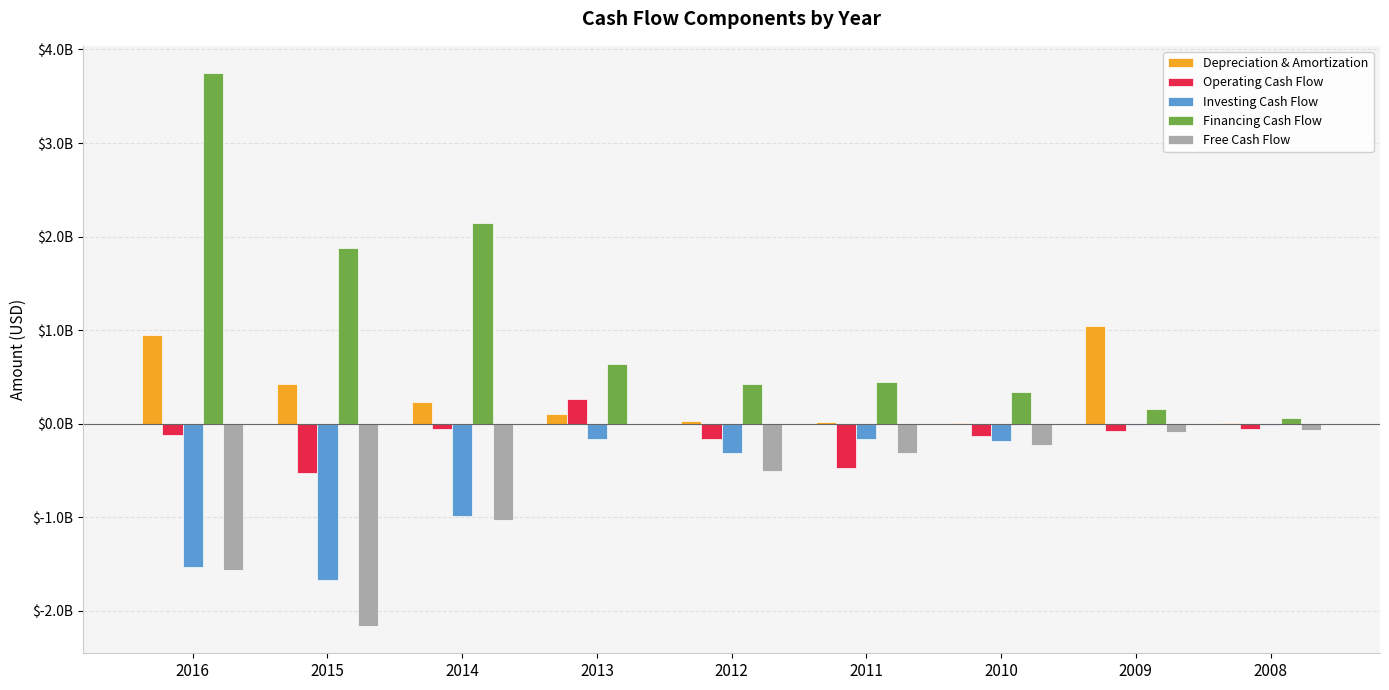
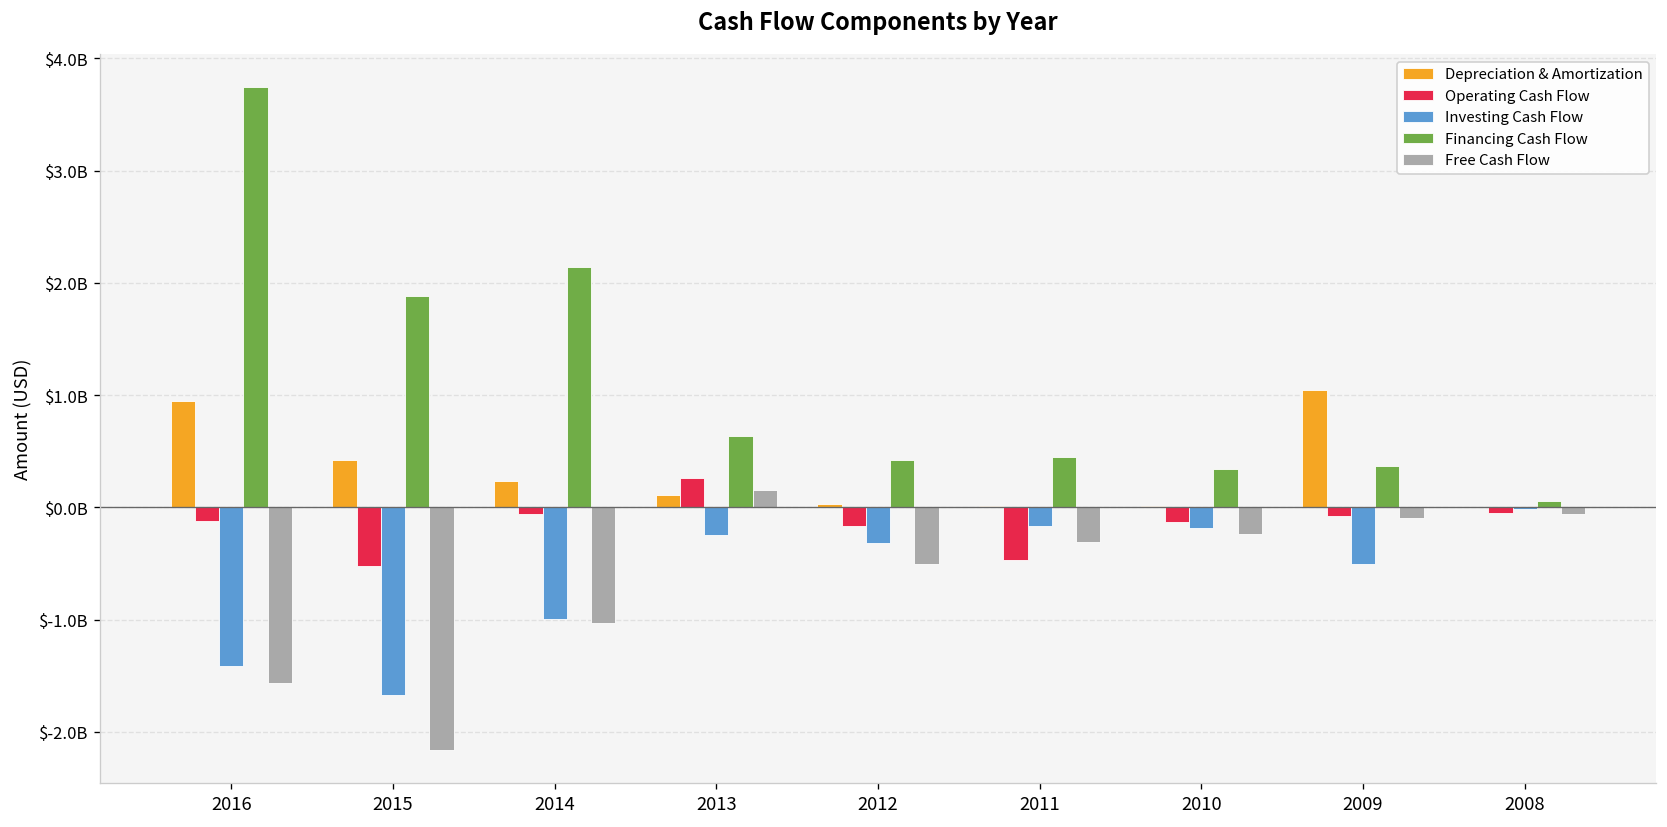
  {
    "Depreciation & Amortization": {
      "2016": "$900000000",
      "2015": "$400000000",
      "2014": "$200000000",
      "2013": "$100000000",
      "2012": "$0",
      "2009": "$1000000000"
    },
    "Operating Cash Flow": {
      "2016": "$-100000000",
      "2015": "$-500000000",
      "2014": "$-100000000",
      "2013": "$300000000",
      "2012": "$-200000000",
      "2011": "$-500000000",
      "2010": "$-100000000",
      "2009": "$-100000000",
      "2008": "$-100000000"
    },
    "Investing Cash Flow": {
-     "2016": "$-1500000000",
+     "2016": "$-1400000000",
      "2015": "$-1700000000",
      "2014": "$-1000000000",
-     "2013": "$-160000000",
+     "2013": "$-250000000",
      "2012": "$-300000000",
      "2011": "$-200000000",
      "2010": "$-200000000",
-     "2009": "$0"
+     "2009": "$-500000000"
    },
    "Financing Cash Flow": {
      "2016": "$3700000000",
      "2015": "$1900000000",
      "2014": "$2100000000",
      "2013": "$600000000",
      "2012": "$400000000",
      "2011": "$400000000",
      "2010": "$300000000",
-     "2009": "$200000000",
+     "2009": "$400000000",
      "2008": "$100000000"
    },
    "Free Cash Flow": {
      "2016": "$-1600000000",
      "2015": "$-2200000000",
      "2014": "$-1000000000",
-     "2013": "$0",
+     "2013": "$200000000",
      "2012": "$-500000000",
      "2011": "$-300000000",
      "2010": "$-200000000",
      "2009": "$-100000000",
      "2008": "$-100000000"
    }
  }
